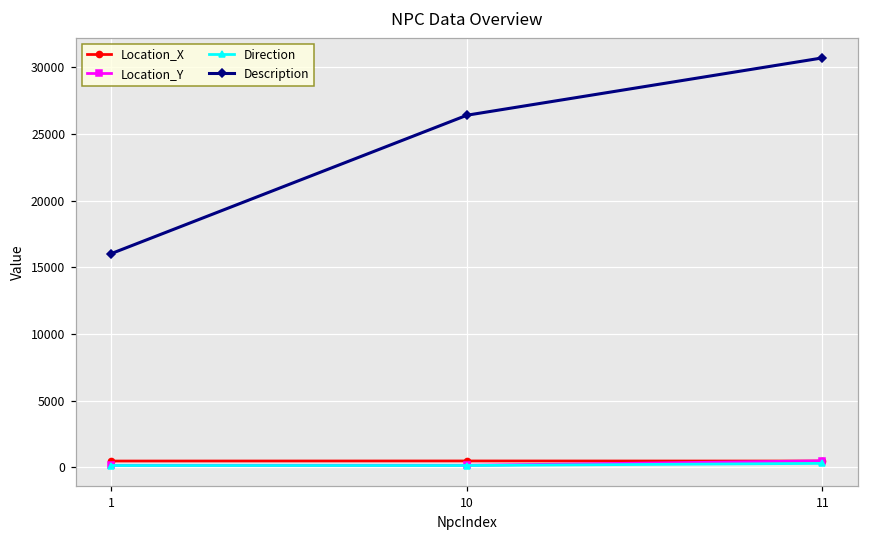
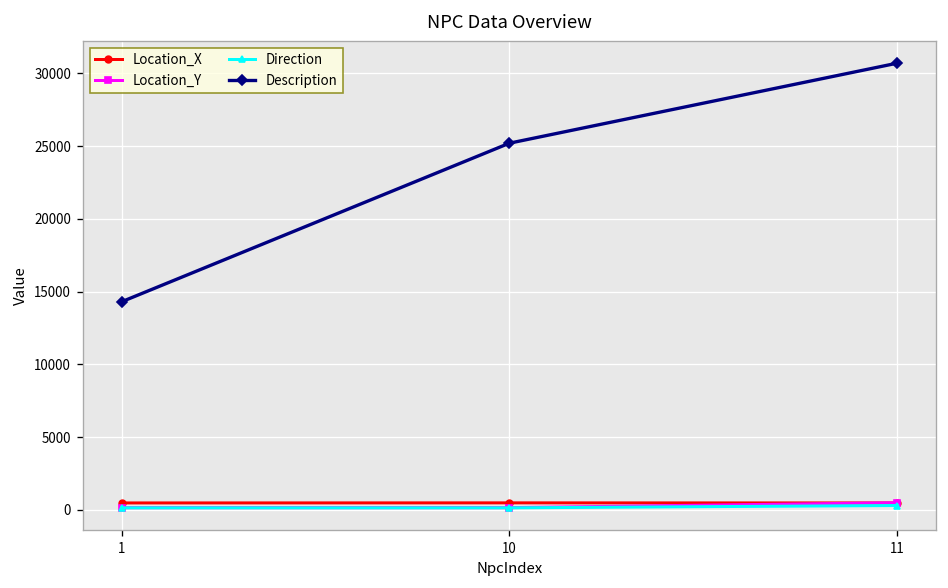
  {
    "Location_X": {
      "1": 500,
      "10": 500
    },
    "Description": {
-     "1": 16000,
-     "10": 26400,
+     "1": 14300,
+     "10": 25200,
      "11": 30700
    }
  }
